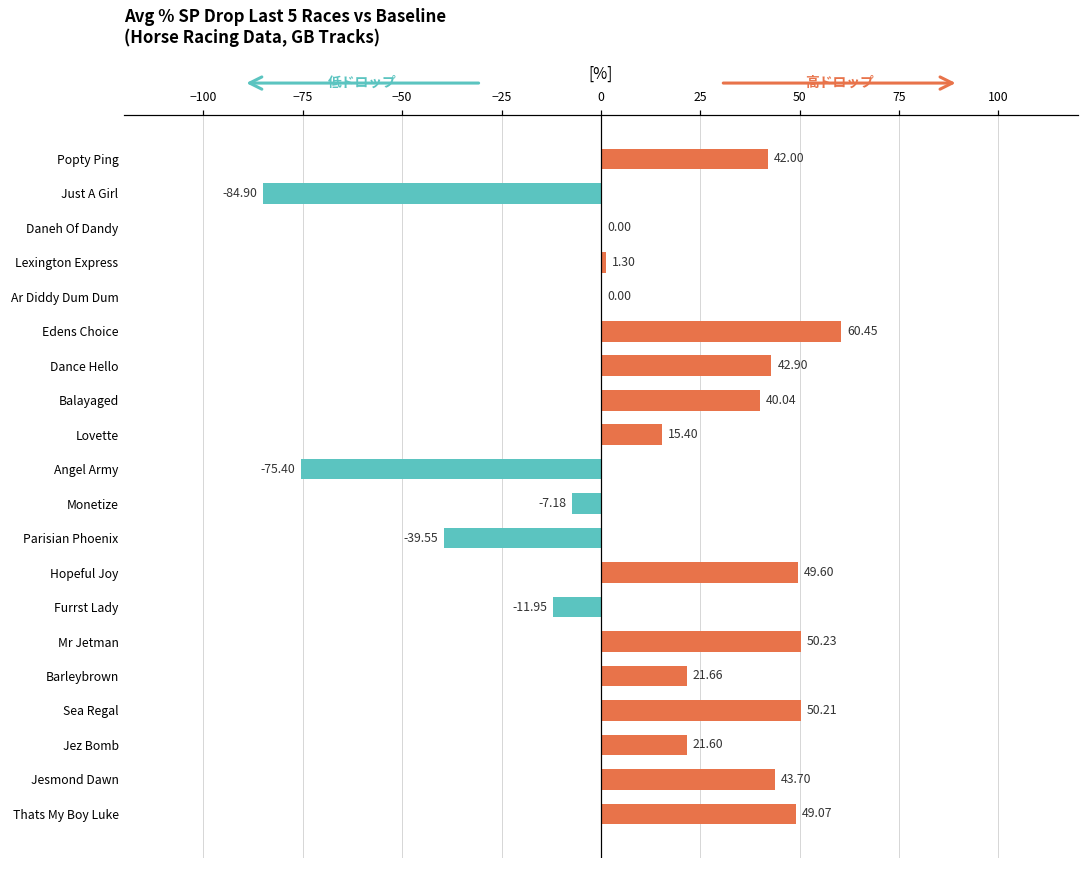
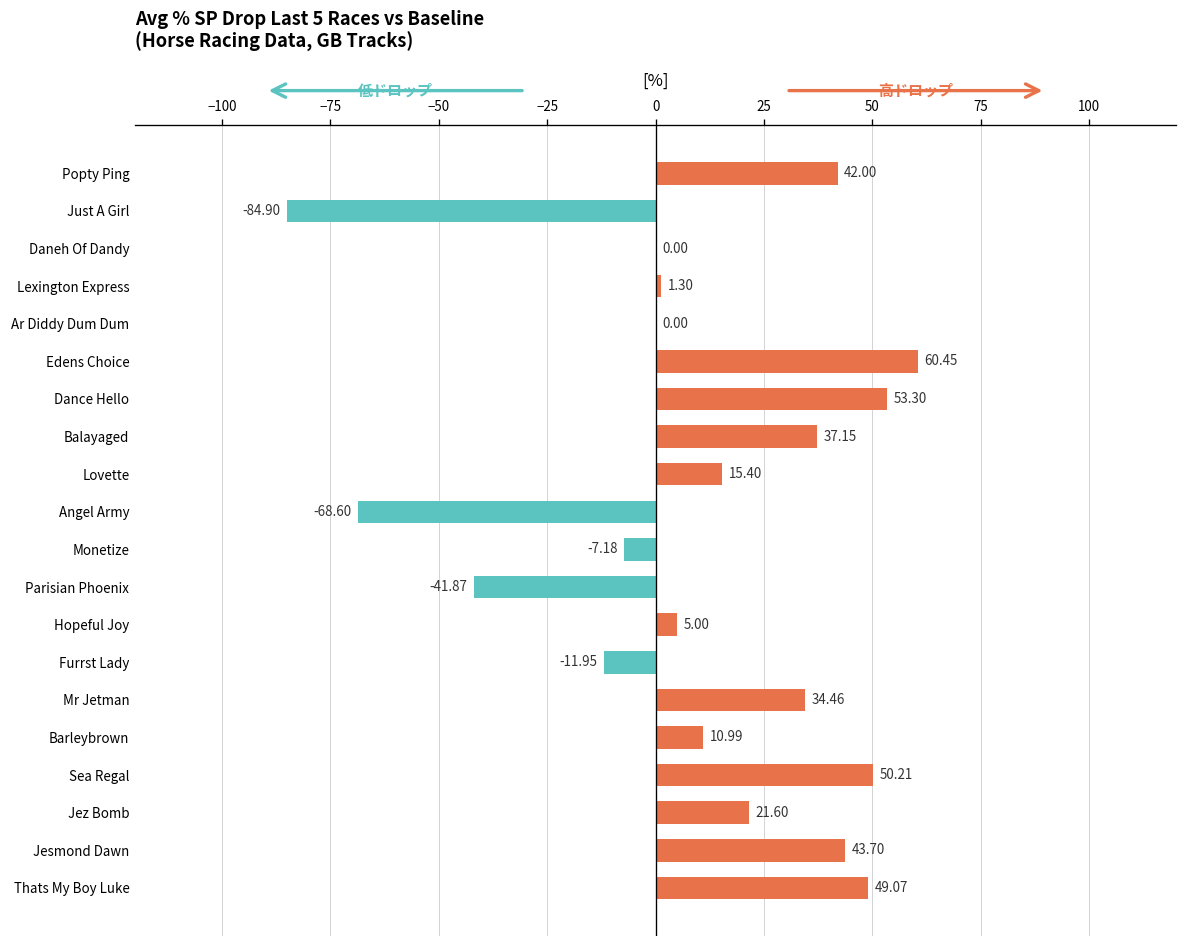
  {
    "Popty Ping": 42.00,
    "Just A Girl": -84.90,
    "Daneh Of Dandy": 0.00,
    "Lexington Express": 1.30,
    "Ar Diddy Dum Dum": 0.00,
    "Edens Choice": 60.45,
-   "Dance Hello": 42.90,
-   "Balayaged": 40.04,
+   "Dance Hello": 53.30,
+   "Balayaged": 37.15,
    "Lovette": 15.40,
-   "Angel Army": -75.40,
+   "Angel Army": -68.60,
    "Monetize": -7.18,
-   "Parisian Phoenix": -39.55,
-   "Hopeful Joy": 49.60,
+   "Parisian Phoenix": -41.87,
+   "Hopeful Joy": 5.00,
    "Furrst Lady": -11.95,
-   "Mr Jetman": 50.23,
-   "Barleybrown": 21.66,
+   "Mr Jetman": 34.46,
+   "Barleybrown": 10.99,
    "Sea Regal": 50.21,
    "Jez Bomb": 21.60,
    "Jesmond Dawn": 43.70,
    "Thats My Boy Luke": 49.07
  }
